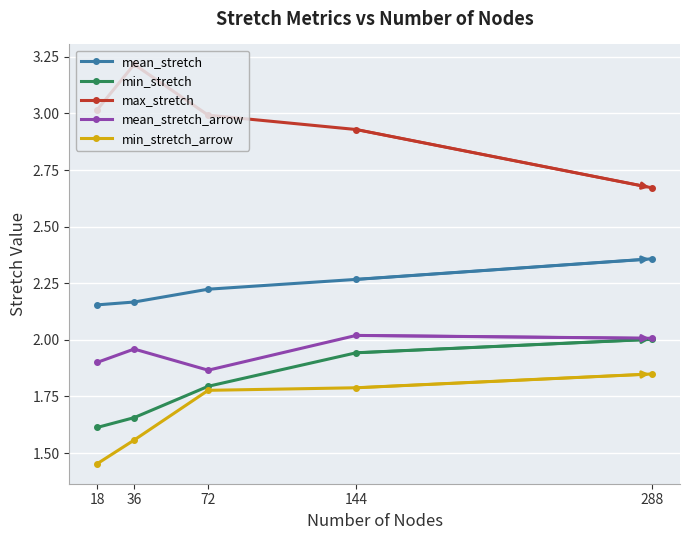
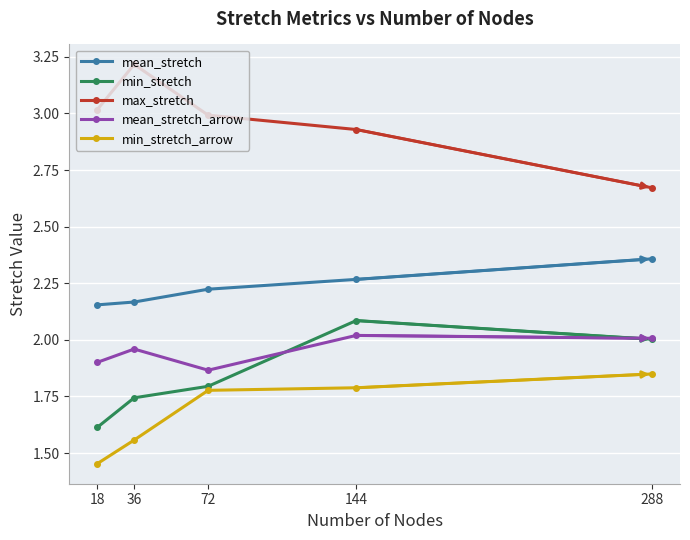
  {
    "mean_stretch": {
      "18": 2.15,
      "36": 2.17,
      "72": 2.22,
      "144": 2.27,
      "288": 2.36
    },
    "min_stretch": {
      "18": 1.61,
-     "36": 1.66,
+     "36": 1.74,
      "72": 1.80,
-     "144": 1.94
+     "144": 2.09
    },
    "max_stretch": {
      "144": 2.93,
      "288": 2.67
    },
    "mean_stretch_arrow": {
      "18": 1.90,
      "36": 1.96,
      "72": 1.87,
      "144": 2.02
    },
    "min_stretch_arrow": {
      "18": 1.45,
      "36": 1.56,
      "72": 1.78,
      "144": 1.79,
      "288": 1.85
    }
  }
